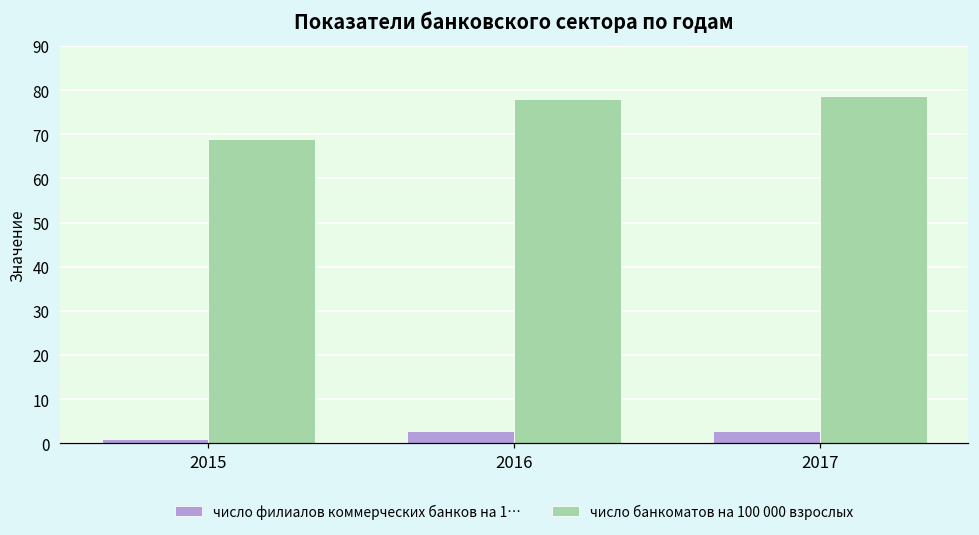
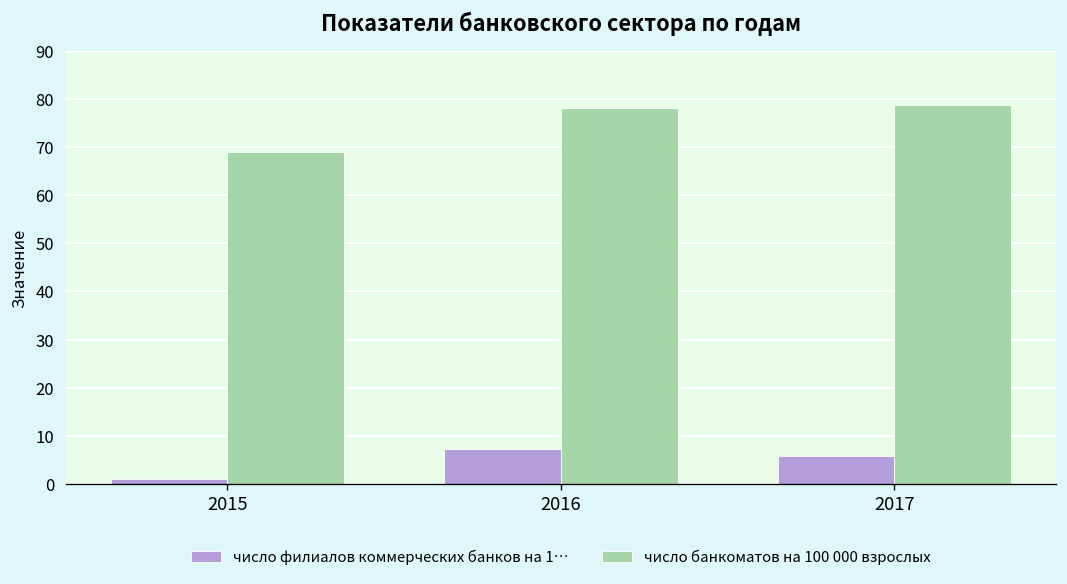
  {
    "число филиалов коммерческих банков на 1…": {
      "2015": 1,
-     "2016": 3,
-     "2017": 3
+     "2016": 7,
+     "2017": 6
    },
    "число банкоматов на 100 000 взрослых": {
      "2015": 69,
      "2016": 78,
      "2017": 79
    }
  }
